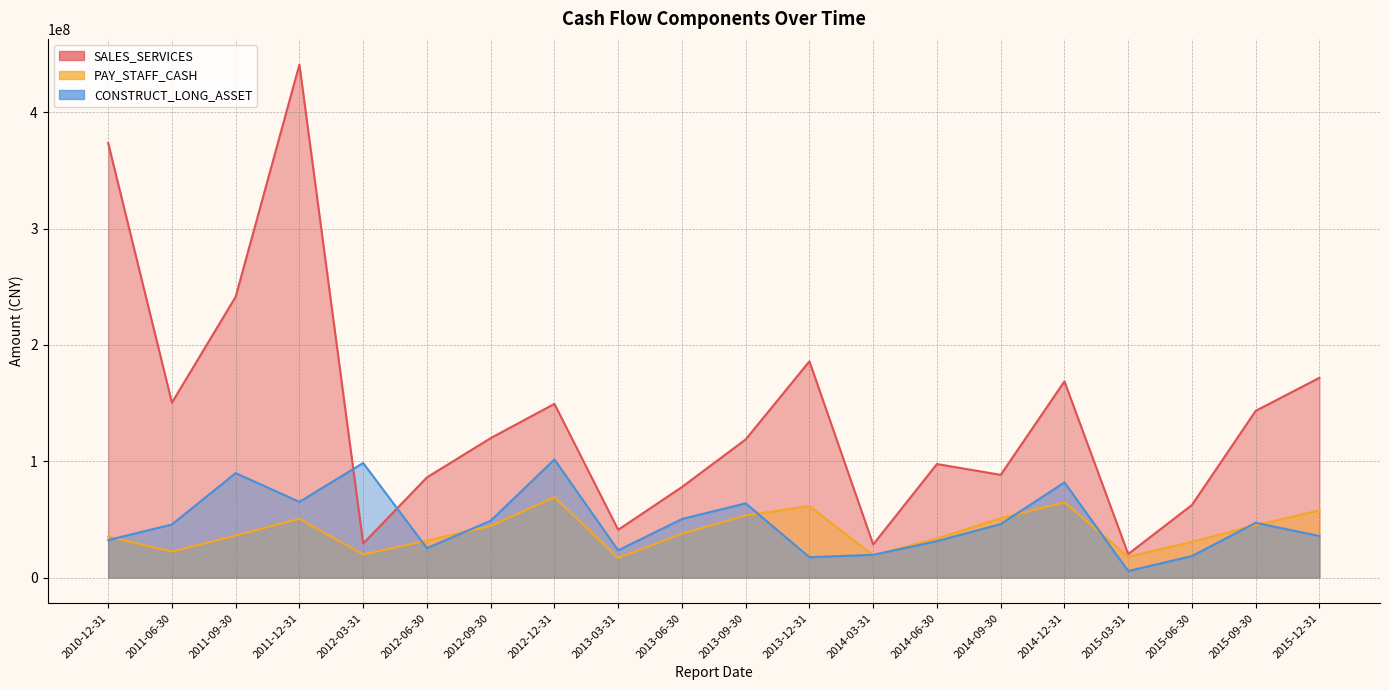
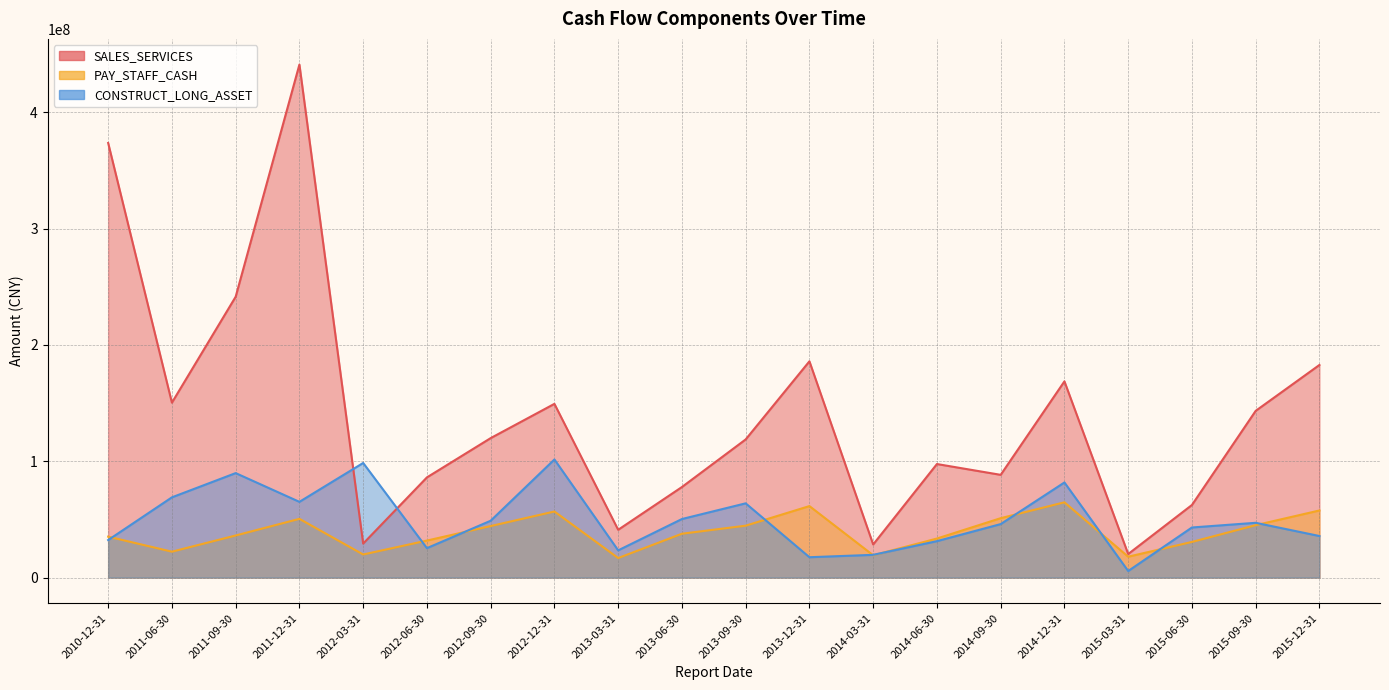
  {
    "SALES_SERVICES": {
      "2010-12-31": 374000000,
      "2011-06-30": 150000000,
      "2011-09-30": 241000000,
      "2011-12-31": 441000000,
      "2012-03-31": 29000000,
      "2012-06-30": 86000000,
      "2012-09-30": 120000000,
      "2012-12-31": 149000000,
      "2013-03-31": 41000000,
      "2013-06-30": 78000000,
      "2013-09-30": 119000000,
      "2013-12-31": 186000000,
      "2014-03-31": 28000000,
      "2014-06-30": 98000000,
      "2014-09-30": 88000000,
      "2014-12-31": 169000000,
      "2015-03-31": 20000000,
      "2015-06-30": 62000000,
      "2015-09-30": 143000000,
-     "2015-12-31": 172000000
+     "2015-12-31": 183000000
    },
    "PAY_STAFF_CASH": {
      "2010-12-31": 35000000,
      "2011-06-30": 22000000,
      "2011-09-30": 36000000,
      "2011-12-31": 51000000,
      "2012-03-31": 20000000,
      "2012-06-30": 32000000,
      "2012-09-30": 44000000,
-     "2012-12-31": 69000000,
+     "2012-12-31": 57000000,
      "2013-03-31": 17000000,
      "2013-06-30": 38000000,
-     "2013-09-30": 53000000,
+     "2013-09-30": 45000000,
      "2013-12-31": 61000000,
      "2014-06-30": 34000000,
      "2014-09-30": 51000000,
      "2014-12-31": 65000000,
      "2015-03-31": 18000000,
      "2015-06-30": 31000000,
      "2015-12-31": 58000000
    },
    "CONSTRUCT_LONG_ASSET": {
      "2010-12-31": 32000000,
-     "2011-06-30": 46000000,
+     "2011-06-30": 69000000,
      "2011-09-30": 90000000,
      "2011-12-31": 65000000,
      "2012-03-31": 99000000,
      "2012-06-30": 25000000,
      "2012-09-30": 49000000,
      "2012-12-31": 102000000,
      "2013-03-31": 23000000,
      "2013-06-30": 50000000,
      "2013-09-30": 64000000,
      "2013-12-31": 18000000,
      "2014-06-30": 31000000,
      "2014-09-30": 46000000,
      "2014-12-31": 82000000,
      "2015-03-31": 6000000,
-     "2015-06-30": 19000000,
+     "2015-06-30": 43000000,
      "2015-12-31": 36000000
    }
  }
